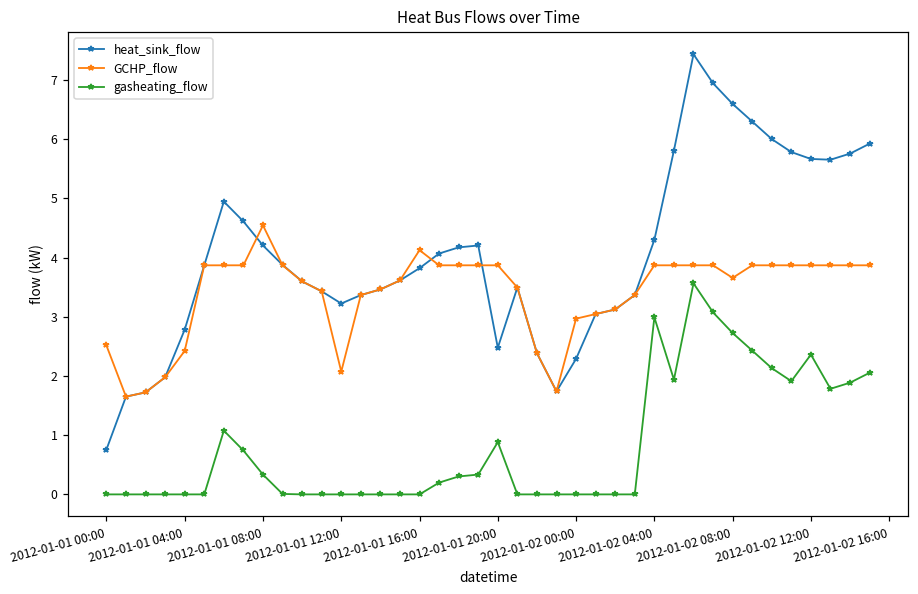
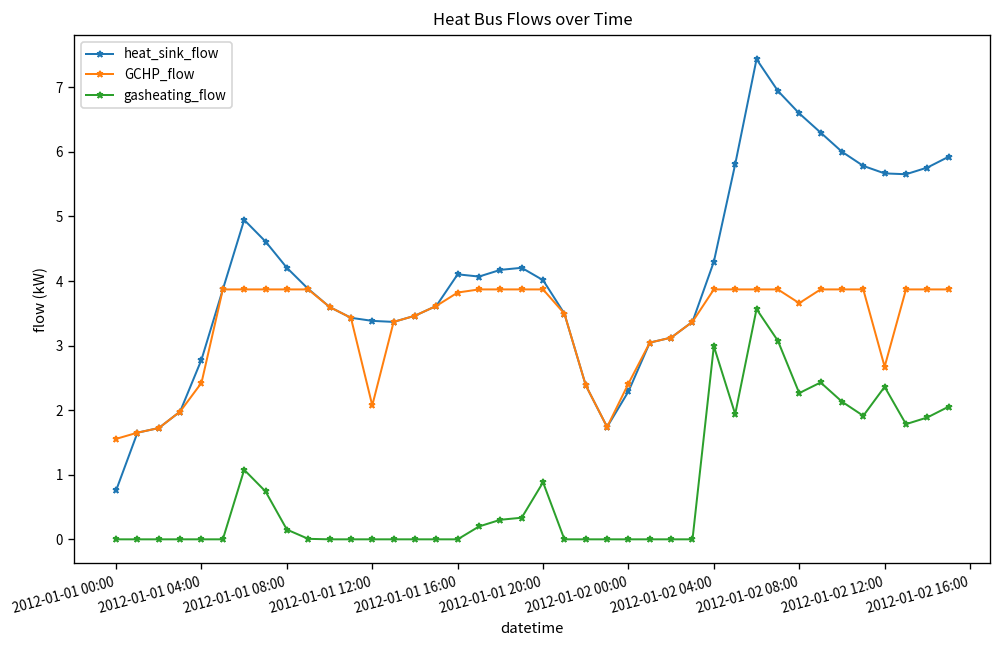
  {
    "heat_sink_flow": {
      "2012-01-01 00:00": 0.8,
      "2012-01-01 04:00": 2.8,
      "2012-01-01 08:00": 4.2,
-     "2012-01-01 12:00": 3.2,
-     "2012-01-01 16:00": 3.8,
-     "2012-01-01 20:00": 2.5,
+     "2012-01-01 12:00": 3.4,
+     "2012-01-01 16:00": 4.1,
+     "2012-01-01 20:00": 4.0,
      "2012-01-02 00:00": 2.3,
      "2012-01-02 04:00": 4.3,
      "2012-01-02 08:00": 6.6,
      "2012-01-02 12:00": 5.7
    },
    "GCHP_flow": {
-     "2012-01-01 00:00": 2.5,
+     "2012-01-01 00:00": 1.6,
      "2012-01-01 04:00": 2.4,
-     "2012-01-01 08:00": 4.5,
+     "2012-01-01 08:00": 3.9,
      "2012-01-01 12:00": 2.1,
-     "2012-01-01 16:00": 4.1,
+     "2012-01-01 16:00": 3.8,
      "2012-01-01 20:00": 3.9,
-     "2012-01-02 00:00": 3.0,
+     "2012-01-02 00:00": 2.4,
      "2012-01-02 04:00": 3.9,
      "2012-01-02 08:00": 3.7,
-     "2012-01-02 12:00": 3.9
+     "2012-01-02 12:00": 2.7
    },
    "gasheating_flow": {
      "2012-01-01 00:00": 0.0,
      "2012-01-01 04:00": 0.0,
-     "2012-01-01 08:00": 0.3,
+     "2012-01-01 08:00": 0.2,
      "2012-01-01 12:00": 0.0,
      "2012-01-01 16:00": 0.0,
      "2012-01-01 20:00": 0.9,
      "2012-01-02 00:00": 0.0,
      "2012-01-02 04:00": 3.0,
-     "2012-01-02 08:00": 2.7,
+     "2012-01-02 08:00": 2.3,
      "2012-01-02 12:00": 2.4
    }
  }
